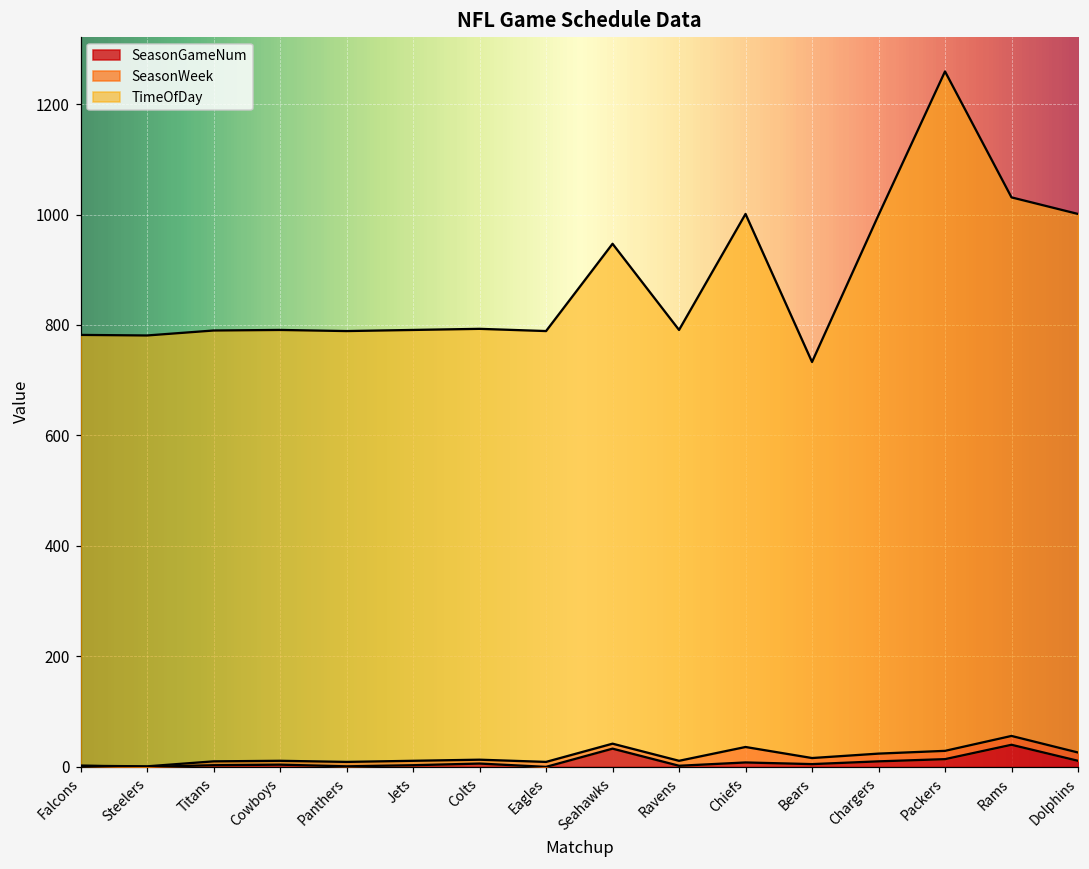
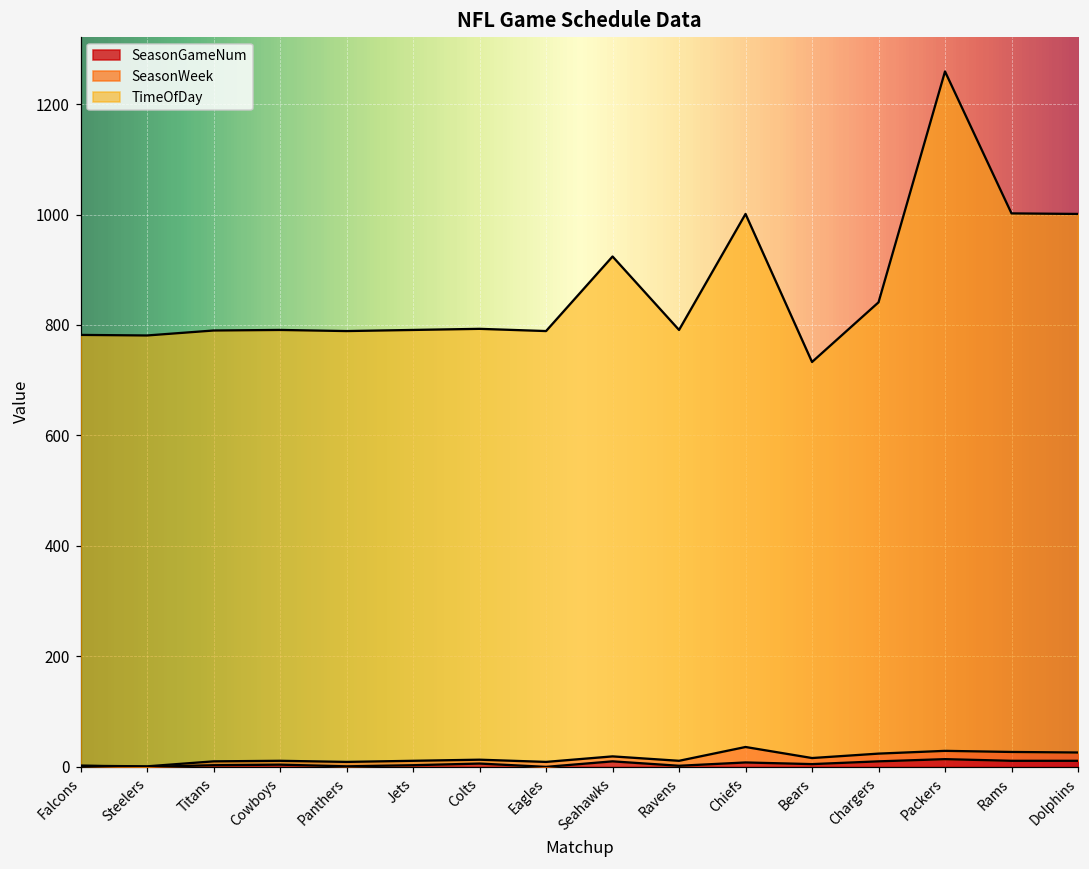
  {
    "SeasonGameNum": {
      "Titans": 0,
      "Cowboys": 0,
      "Panthers": 0,
      "Jets": 0,
      "Colts": 10,
      "Eagles": 0,
-     "Seahawks": 30,
+     "Seahawks": 10,
      "Ravens": 0,
      "Chiefs": 10,
      "Bears": 10,
      "Chargers": 10,
      "Packers": 10,
-     "Rams": 40,
+     "Rams": 10,
      "Dolphins": 10
    },
    "SeasonWeek": {
      "Titans": 10,
      "Cowboys": 10,
      "Panthers": 10,
      "Jets": 10,
      "Colts": 10,
      "Eagles": 10,
      "Seahawks": 10,
      "Ravens": 10,
      "Chiefs": 30,
      "Bears": 10,
      "Chargers": 10,
      "Packers": 20,
      "Rams": 20,
      "Dolphins": 20
    },
    "TimeOfDay": {
      "Falcons": 780,
      "Steelers": 780,
      "Titans": 780,
      "Cowboys": 780,
      "Panthers": 780,
      "Jets": 780,
      "Colts": 780,
      "Eagles": 780,
      "Seahawks": 910,
      "Ravens": 780,
      "Chiefs": 970,
      "Bears": 720,
-     "Chargers": 980,
+     "Chargers": 820,
      "Packers": 1230,
      "Rams": 980,
      "Dolphins": 980
    }
  }
